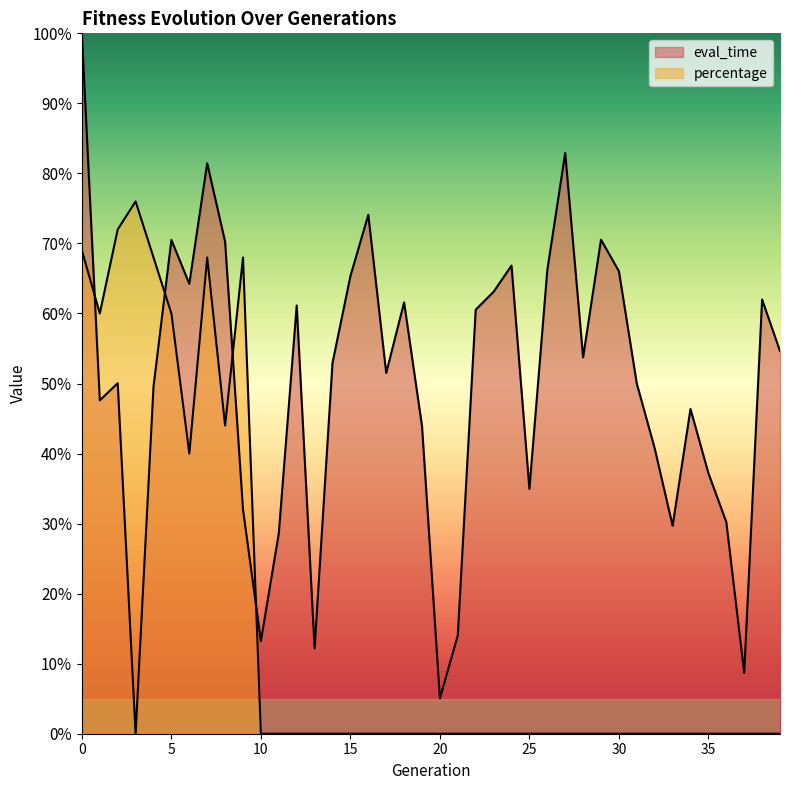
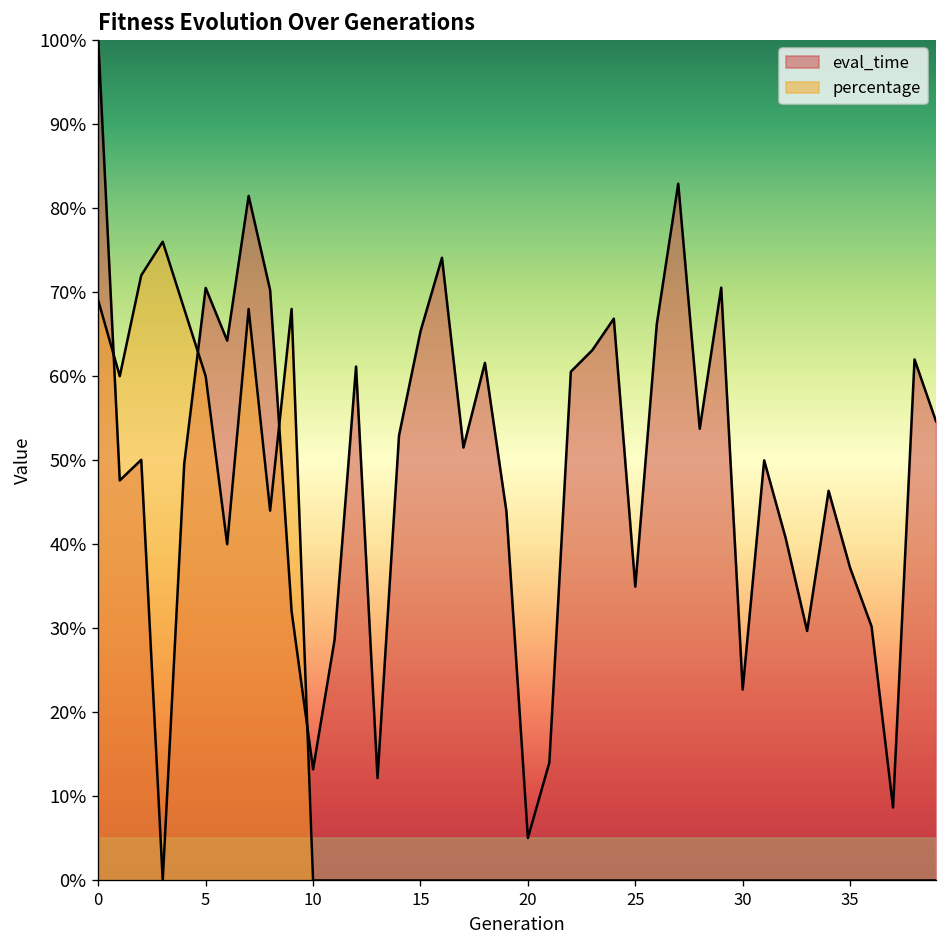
  {
    "eval_time": {
      "0": "100%",
      "5": "71%",
      "10": "13%",
      "15": "65%",
      "20": "5%",
      "25": "35%",
-     "30": "66%",
+     "30": "23%",
      "35": "37%"
    },
    "percentage": {
      "0": "69%",
      "5": "60%"
    }
  }
